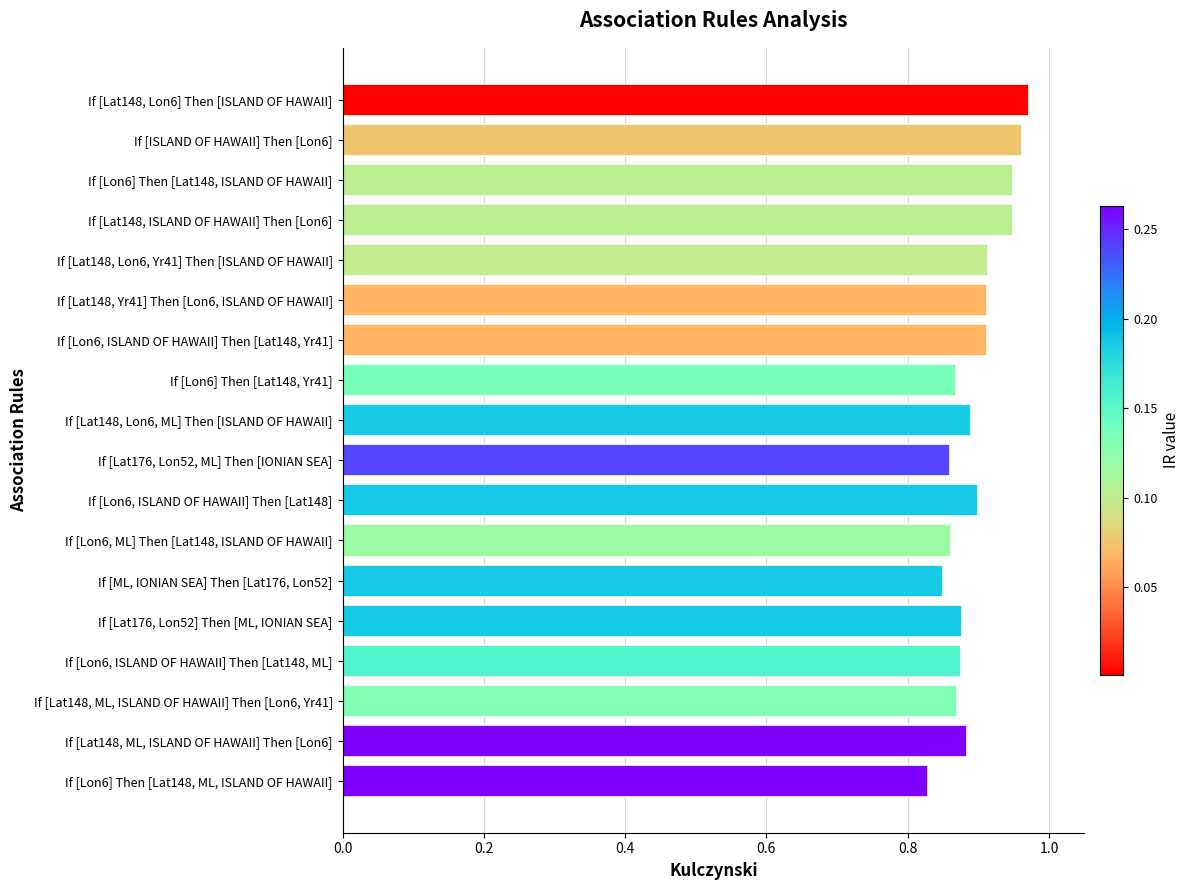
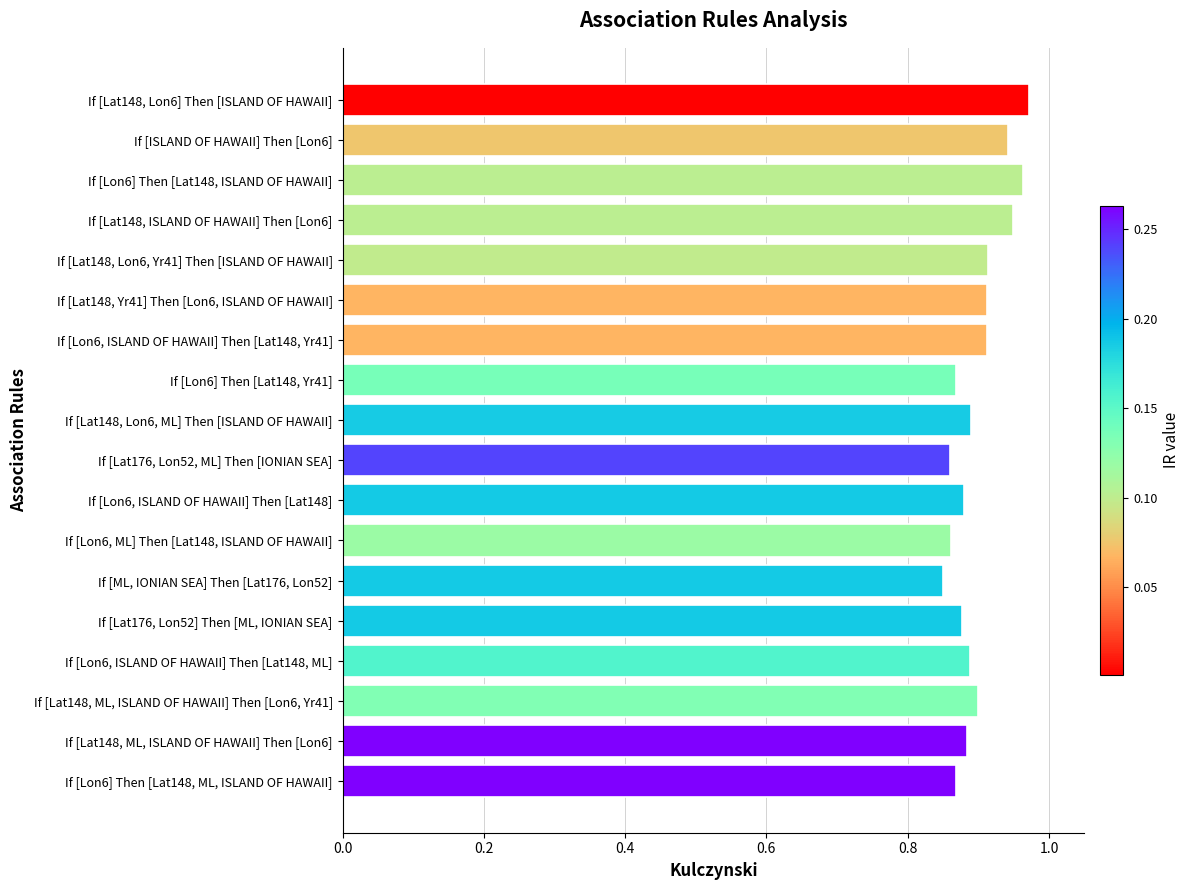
  {
    "If [Lat148, Lon6] Then [ISLAND OF HAWAII]": 0.97,
-   "If [ISLAND OF HAWAII] Then [Lon6]": 0.96,
-   "If [Lon6] Then [Lat148, ISLAND OF HAWAII]": 0.95,
+   "If [ISLAND OF HAWAII] Then [Lon6]": 0.94,
+   "If [Lon6] Then [Lat148, ISLAND OF HAWAII]": 0.96,
    "If [Lat148, ISLAND OF HAWAII] Then [Lon6]": 0.95,
    "If [Lat148, Lon6, Yr41] Then [ISLAND OF HAWAII]": 0.91,
    "If [Lat148, Yr41] Then [Lon6, ISLAND OF HAWAII]": 0.91,
    "If [Lon6, ISLAND OF HAWAII] Then [Lat148, Yr41]": 0.91,
    "If [Lon6] Then [Lat148, Yr41]": 0.87,
    "If [Lat148, Lon6, ML] Then [ISLAND OF HAWAII]": 0.89,
    "If [Lat176, Lon52, ML] Then [IONIAN SEA]": 0.86,
-   "If [Lon6, ISLAND OF HAWAII] Then [Lat148]": 0.90,
+   "If [Lon6, ISLAND OF HAWAII] Then [Lat148]": 0.88,
    "If [Lon6, ML] Then [Lat148, ISLAND OF HAWAII]": 0.86,
    "If [ML, IONIAN SEA] Then [Lat176, Lon52]": 0.85,
    "If [Lat176, Lon52] Then [ML, IONIAN SEA]": 0.88,
-   "If [Lon6, ISLAND OF HAWAII] Then [Lat148, ML]": 0.87,
-   "If [Lat148, ML, ISLAND OF HAWAII] Then [Lon6, Yr41]": 0.87,
+   "If [Lon6, ISLAND OF HAWAII] Then [Lat148, ML]": 0.89,
+   "If [Lat148, ML, ISLAND OF HAWAII] Then [Lon6, Yr41]": 0.90,
    "If [Lat148, ML, ISLAND OF HAWAII] Then [Lon6]": 0.88,
-   "If [Lon6] Then [Lat148, ML, ISLAND OF HAWAII]": 0.83
+   "If [Lon6] Then [Lat148, ML, ISLAND OF HAWAII]": 0.87
  }
